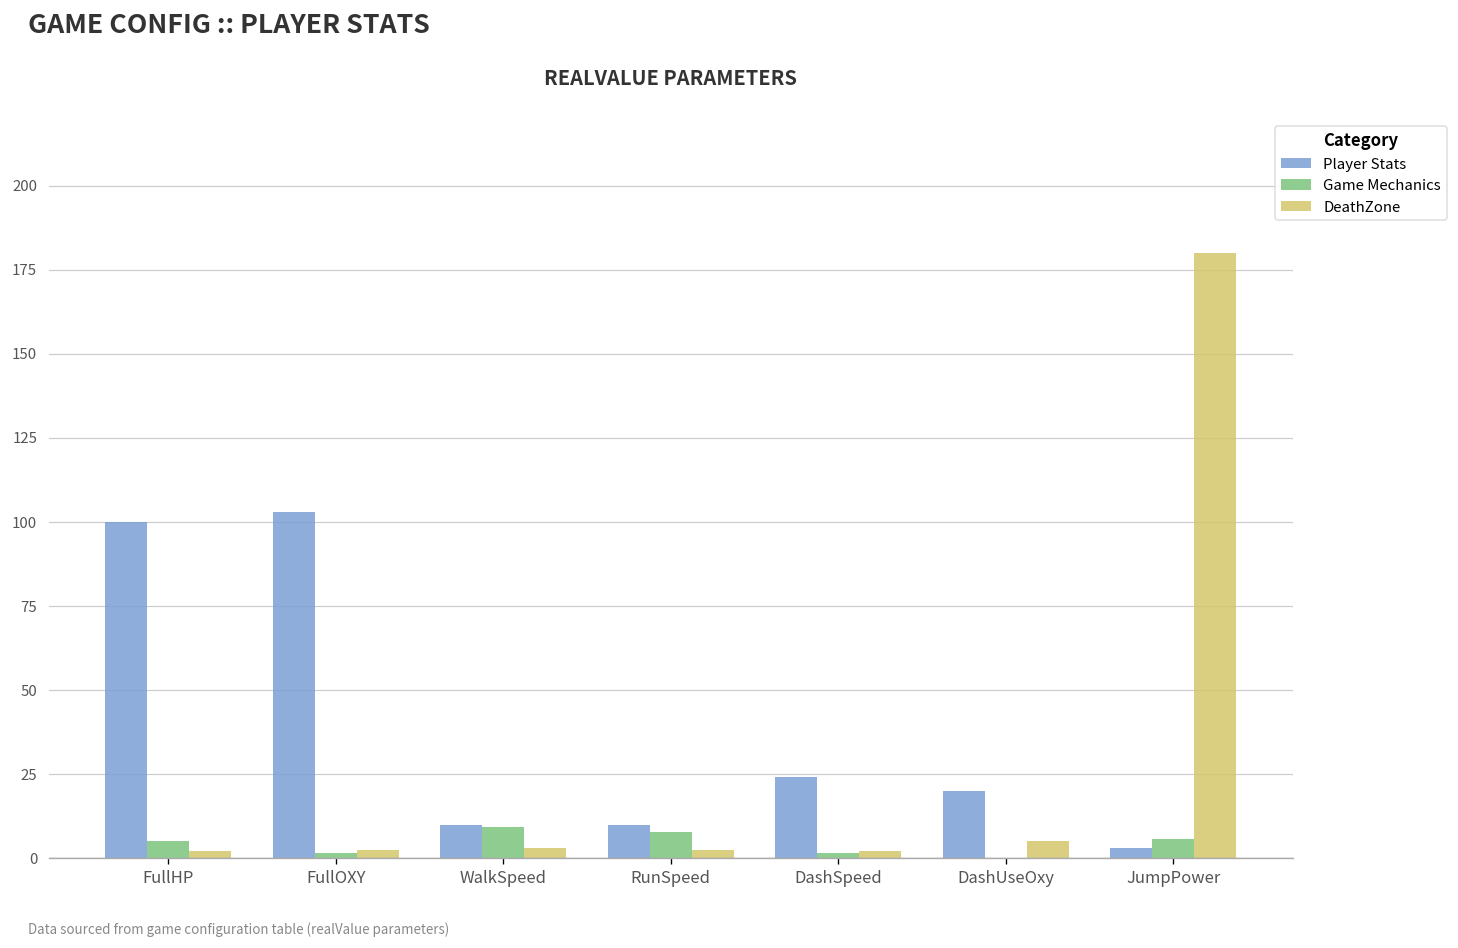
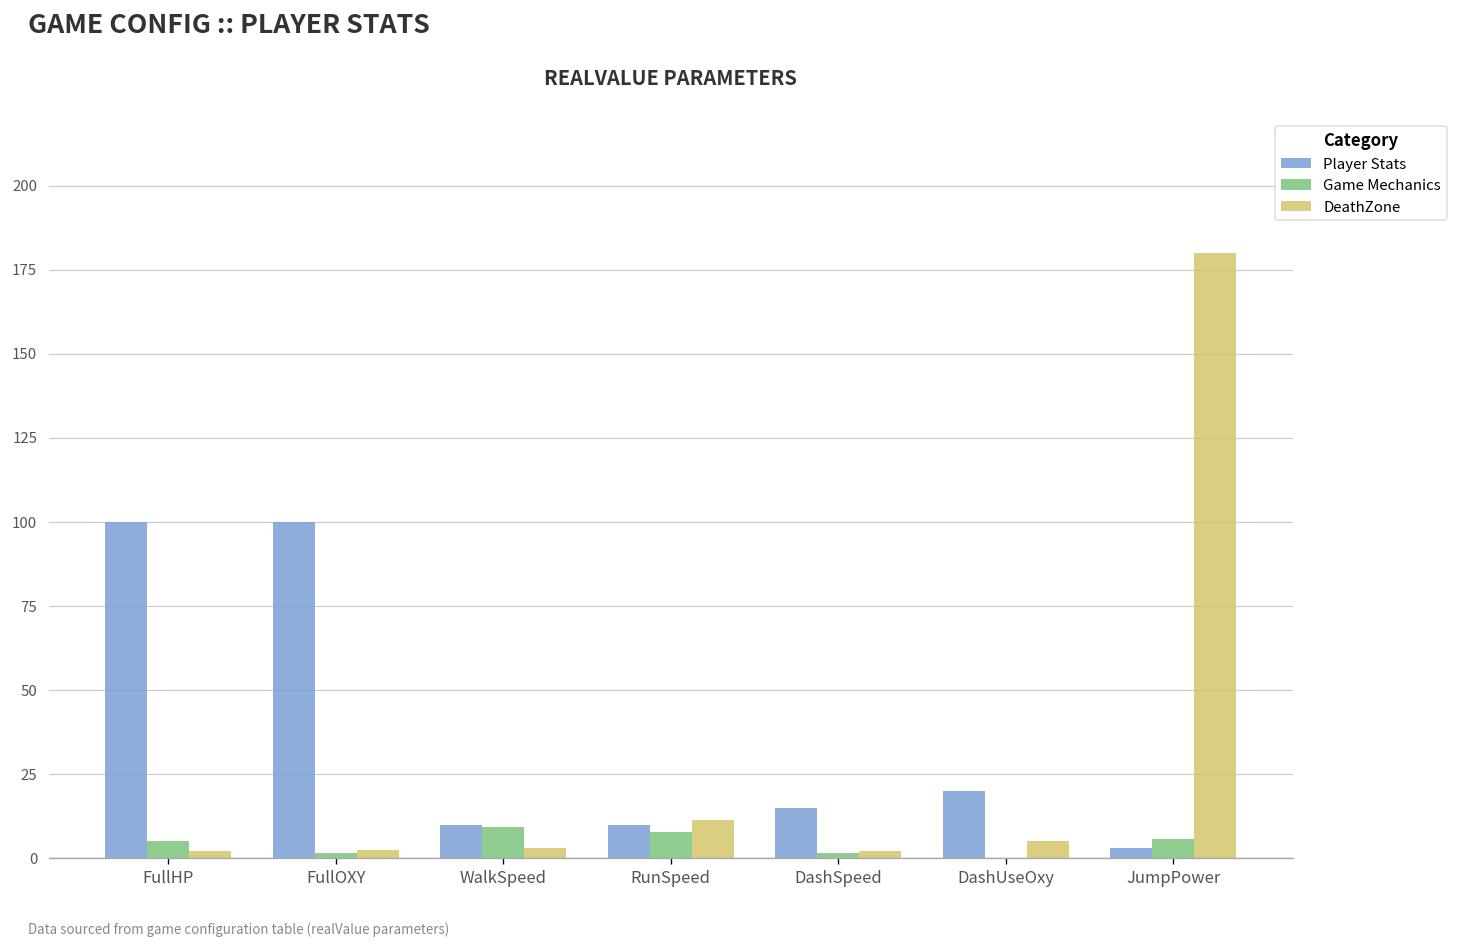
  {
    "Player Stats": {
      "FullHP": 100,
-     "FullOXY": 103,
+     "FullOXY": 100,
      "WalkSpeed": 10,
      "RunSpeed": 10,
-     "DashSpeed": 24,
+     "DashSpeed": 15,
      "DashUseOxy": 20,
      "JumpPower": 3
    },
    "Game Mechanics": {
      "FullHP": 5,
      "FullOXY": 2,
      "WalkSpeed": 9,
      "RunSpeed": 8,
      "DashSpeed": 2,
      "JumpPower": 6
    },
    "DeathZone": {
      "FullHP": 2,
      "FullOXY": 3,
      "WalkSpeed": 3,
-     "RunSpeed": 3,
+     "RunSpeed": 11,
      "DashSpeed": 2,
      "DashUseOxy": 5,
      "JumpPower": 180
    }
  }
